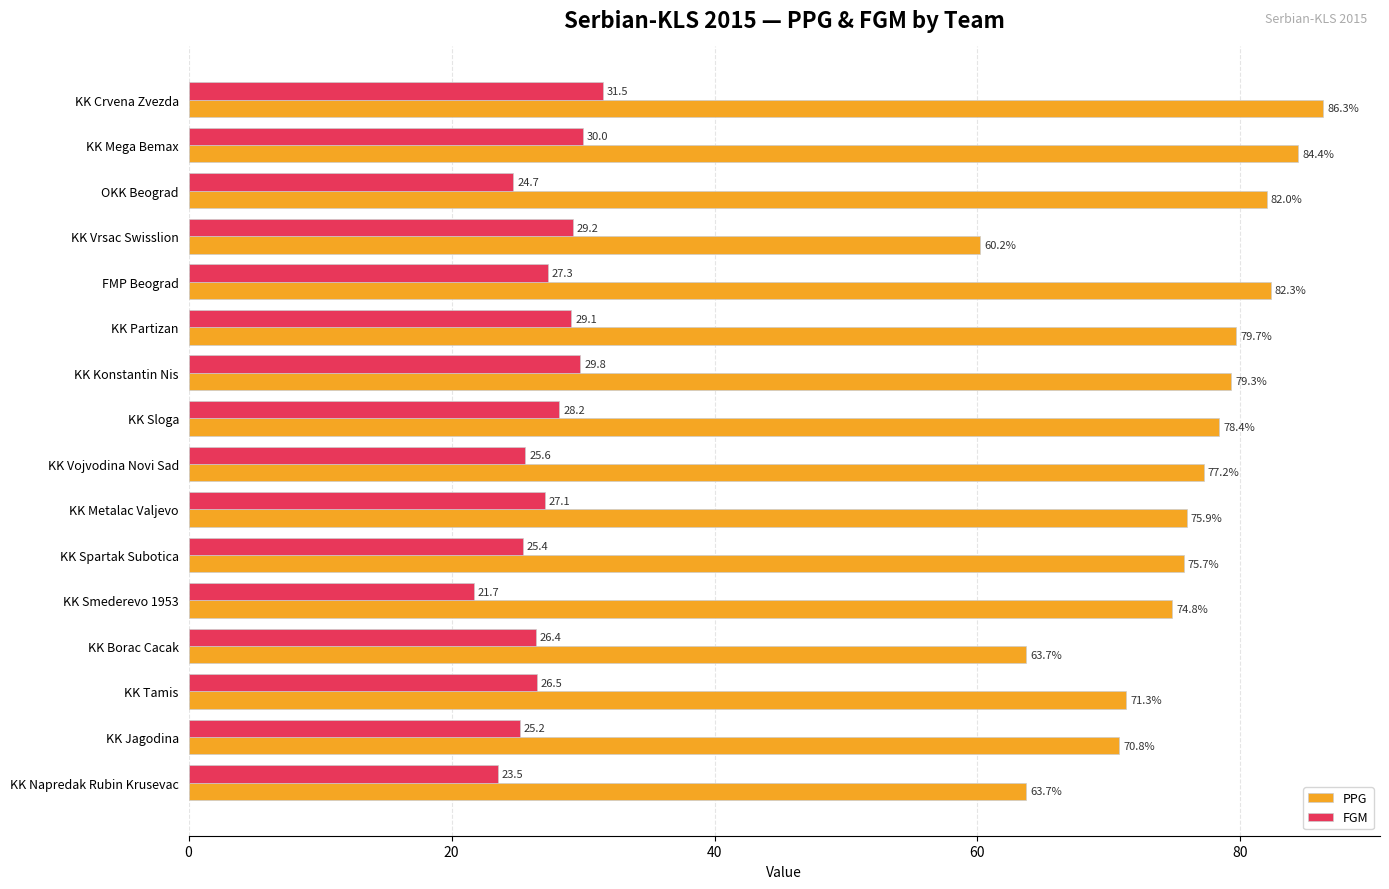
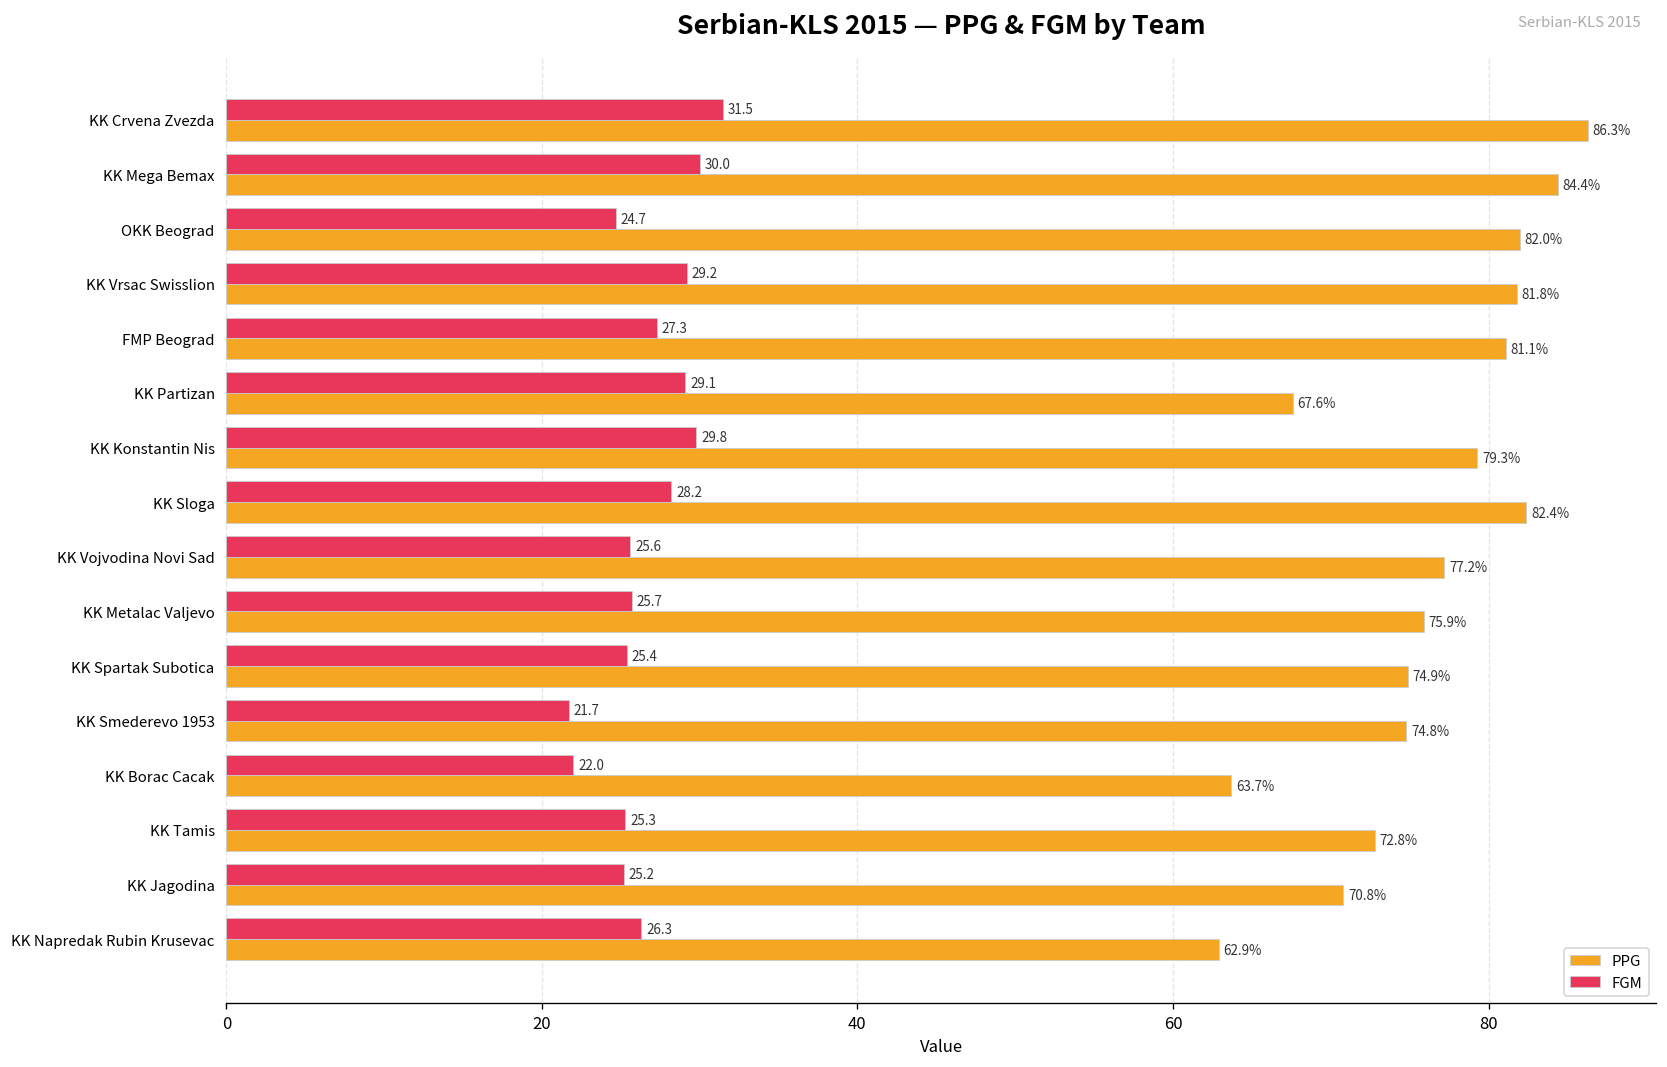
  {
    "PPG": {
      "KK Crvena Zvezda": "86.3%",
      "KK Mega Bemax": "84.4%",
      "OKK Beograd": "82.0%",
-     "KK Vrsac Swisslion": "60.2%",
-     "FMP Beograd": "82.3%",
-     "KK Partizan": "79.7%",
+     "KK Vrsac Swisslion": "81.8%",
+     "FMP Beograd": "81.1%",
+     "KK Partizan": "67.6%",
      "KK Konstantin Nis": "79.3%",
-     "KK Sloga": "78.4%",
+     "KK Sloga": "82.4%",
      "KK Vojvodina Novi Sad": "77.2%",
      "KK Metalac Valjevo": "75.9%",
-     "KK Spartak Subotica": "75.7%",
+     "KK Spartak Subotica": "74.9%",
      "KK Smederevo 1953": "74.8%",
      "KK Borac Cacak": "63.7%",
-     "KK Tamis": "71.3%",
+     "KK Tamis": "72.8%",
      "KK Jagodina": "70.8%",
-     "KK Napredak Rubin Krusevac": "63.7%"
+     "KK Napredak Rubin Krusevac": "62.9%"
    },
    "FGM": {
      "KK Crvena Zvezda": "31.5",
      "KK Mega Bemax": "30.0",
      "OKK Beograd": "24.7",
      "KK Vrsac Swisslion": "29.2",
      "FMP Beograd": "27.3",
      "KK Partizan": "29.1",
      "KK Konstantin Nis": "29.8",
      "KK Sloga": "28.2",
      "KK Vojvodina Novi Sad": "25.6",
-     "KK Metalac Valjevo": "27.1",
+     "KK Metalac Valjevo": "25.7",
      "KK Spartak Subotica": "25.4",
      "KK Smederevo 1953": "21.7",
-     "KK Borac Cacak": "26.4",
-     "KK Tamis": "26.5",
+     "KK Borac Cacak": "22.0",
+     "KK Tamis": "25.3",
      "KK Jagodina": "25.2",
-     "KK Napredak Rubin Krusevac": "23.5"
+     "KK Napredak Rubin Krusevac": "26.3"
    }
  }
